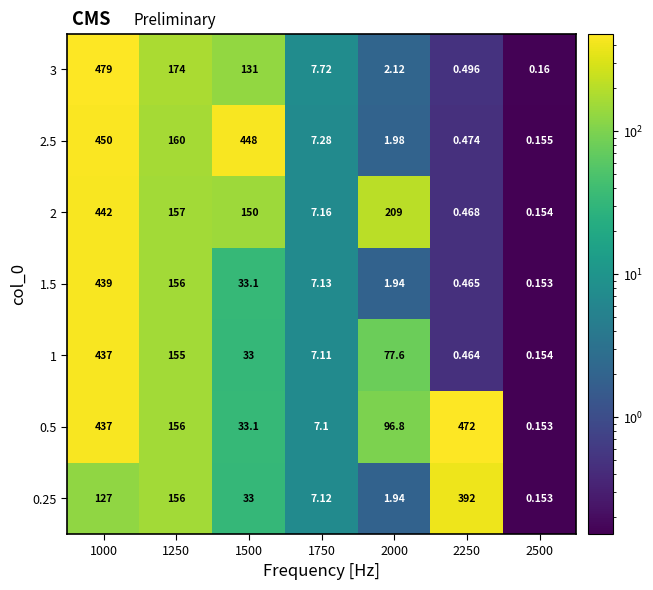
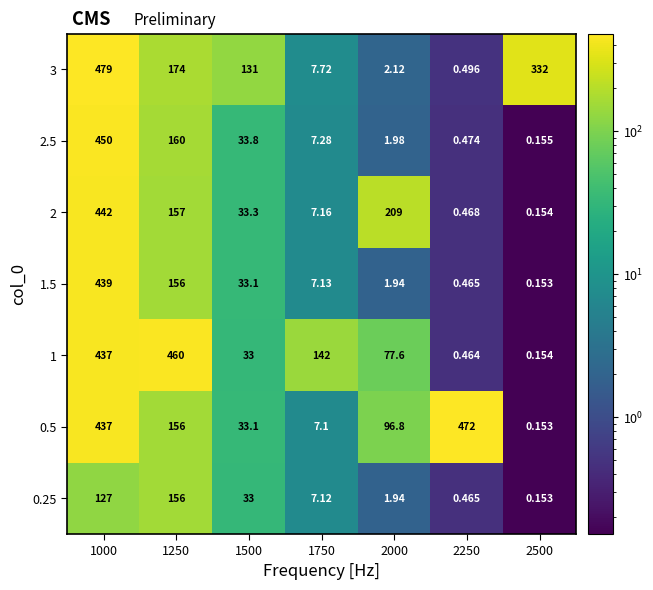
  {
    "3": {
      "1000": 479,
      "1250": 174,
      "1500": 131,
      "1750": 7.72,
      "2000": 2.12,
      "2250": 0.496,
-     "2500": 0.16
+     "2500": 332
    },
    "2.5": {
      "1000": 450,
      "1250": 160,
-     "1500": 448,
+     "1500": 33.8,
      "1750": 7.28,
      "2000": 1.98,
      "2250": 0.474,
      "2500": 0.155
    },
    "2": {
      "1000": 442,
      "1250": 157,
-     "1500": 150,
+     "1500": 33.3,
      "1750": 7.16,
      "2000": 209,
      "2250": 0.468,
      "2500": 0.154
    },
    "1.5": {
      "1000": 439,
      "1250": 156,
      "1500": 33.1,
      "1750": 7.13,
      "2000": 1.94,
      "2250": 0.465,
      "2500": 0.153
    },
    "1": {
      "1000": 437,
-     "1250": 155,
+     "1250": 460,
      "1500": 33,
-     "1750": 7.11,
+     "1750": 142,
      "2000": 77.6,
      "2250": 0.464,
      "2500": 0.154
    },
    "0.5": {
      "1000": 437,
      "1250": 156,
      "1500": 33.1,
      "1750": 7.1,
      "2000": 96.8,
      "2250": 472,
      "2500": 0.153
    },
    "0.25": {
      "1000": 127,
      "1250": 156,
      "1500": 33,
      "1750": 7.12,
      "2000": 1.94,
-     "2250": 392,
+     "2250": 0.465,
      "2500": 0.153
    }
  }
